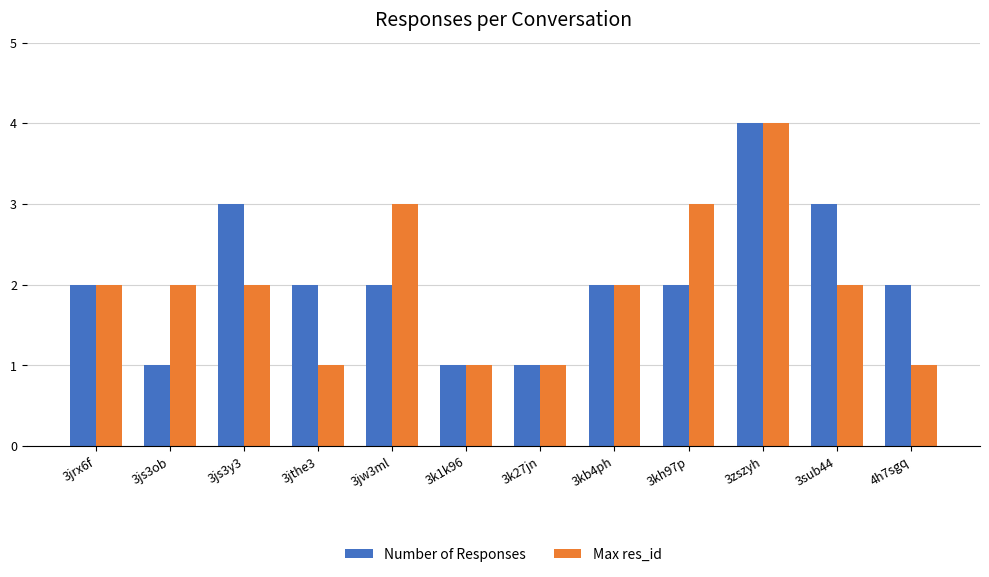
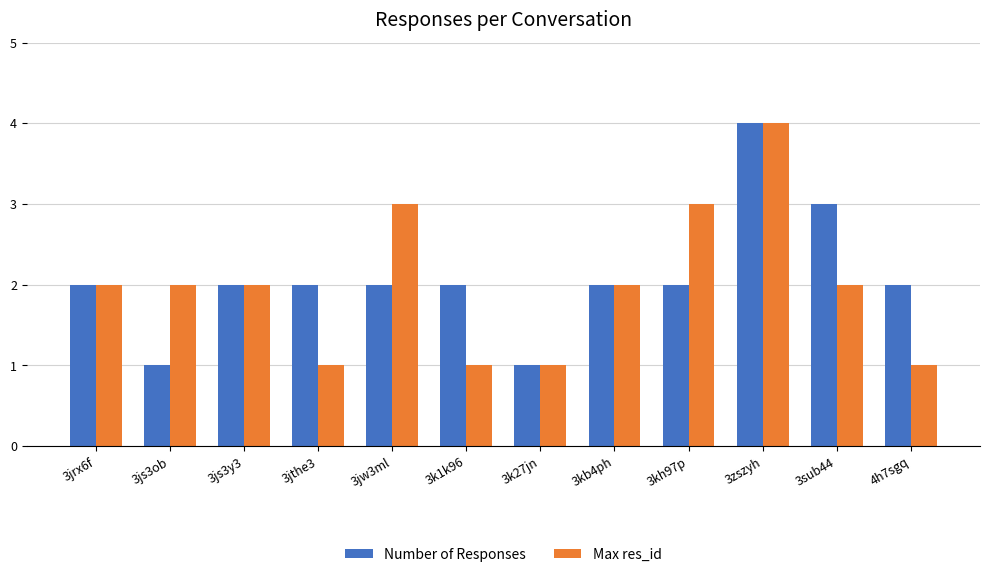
  {
    "Number of Responses": {
      "3jrx6f": 2,
      "3js3ob": 1,
-     "3js3y3": 3,
+     "3js3y3": 2,
      "3jthe3": 2,
      "3jw3ml": 2,
-     "3k1k96": 1,
+     "3k1k96": 2,
      "3k27jn": 1,
      "3kb4ph": 2,
      "3kh97p": 2,
      "3zszyh": 4,
      "3sub44": 3,
      "4h7sgq": 2
    },
    "Max res_id": {
      "3jrx6f": 2,
      "3js3ob": 2,
      "3js3y3": 2,
      "3jthe3": 1,
      "3jw3ml": 3,
      "3k1k96": 1,
      "3k27jn": 1,
      "3kb4ph": 2,
      "3kh97p": 3,
      "3zszyh": 4,
      "3sub44": 2,
      "4h7sgq": 1
    }
  }
